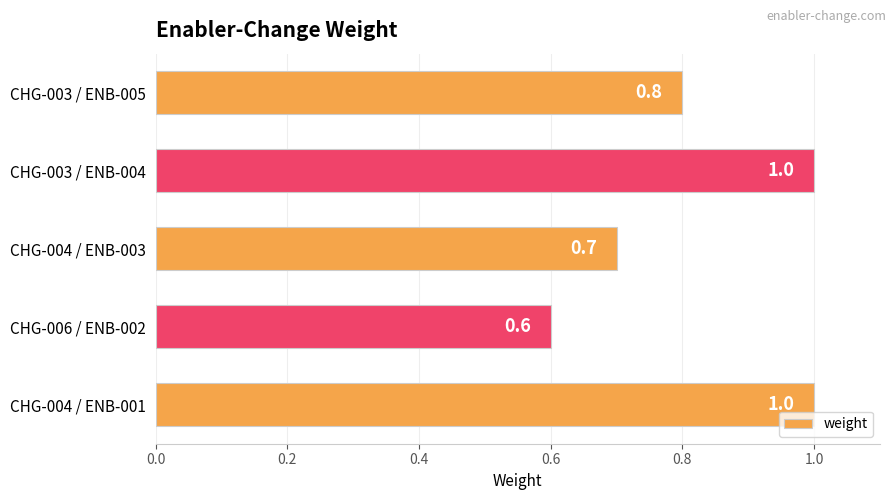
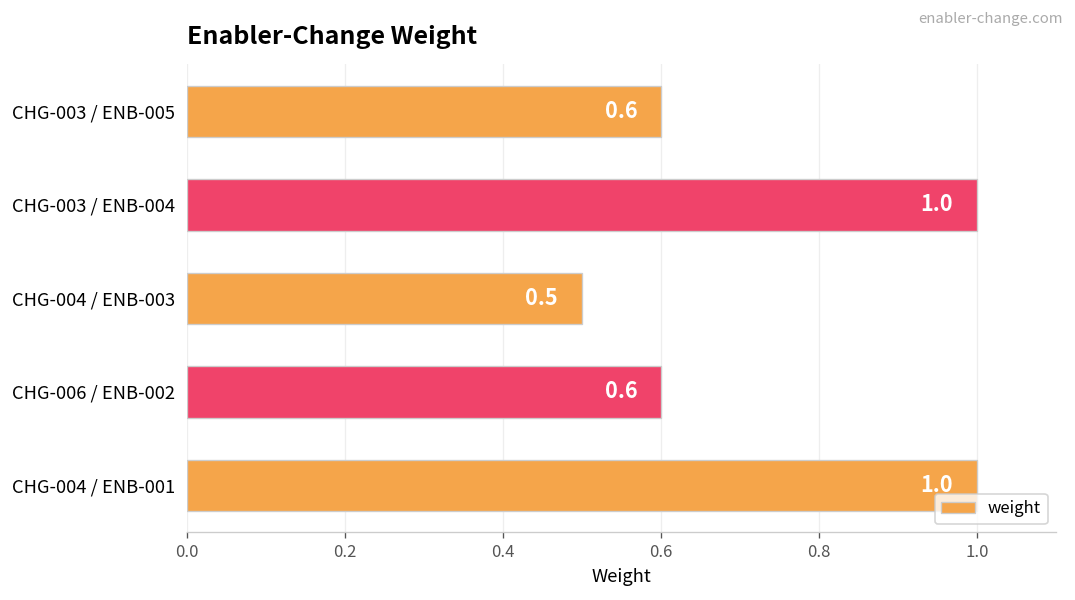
  {
-   "CHG-003 / ENB-005": 0.8,
+   "CHG-003 / ENB-005": 0.6,
    "CHG-003 / ENB-004": 1.0,
-   "CHG-004 / ENB-003": 0.7,
+   "CHG-004 / ENB-003": 0.5,
    "CHG-006 / ENB-002": 0.6
  }
